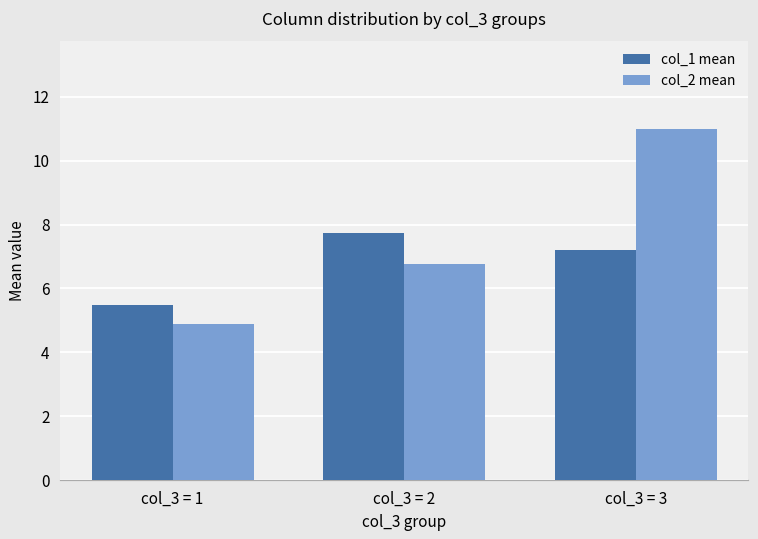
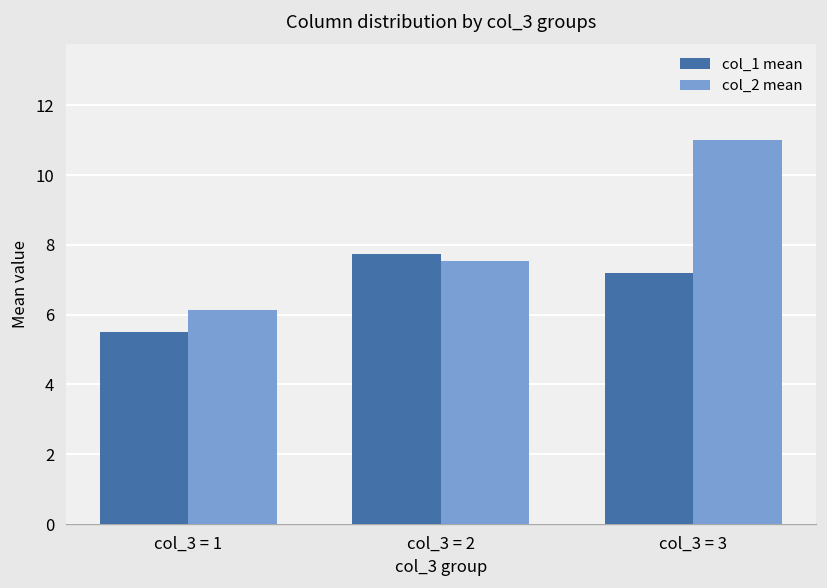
  {
    "col_1 mean": {
      "col_3 = 1": 5.5,
      "col_3 = 2": 7.7,
      "col_3 = 3": 7.2
    },
    "col_2 mean": {
-     "col_3 = 1": 4.9,
-     "col_3 = 2": 6.8,
+     "col_3 = 1": 6.1,
+     "col_3 = 2": 7.6,
      "col_3 = 3": 11.0
    }
  }
